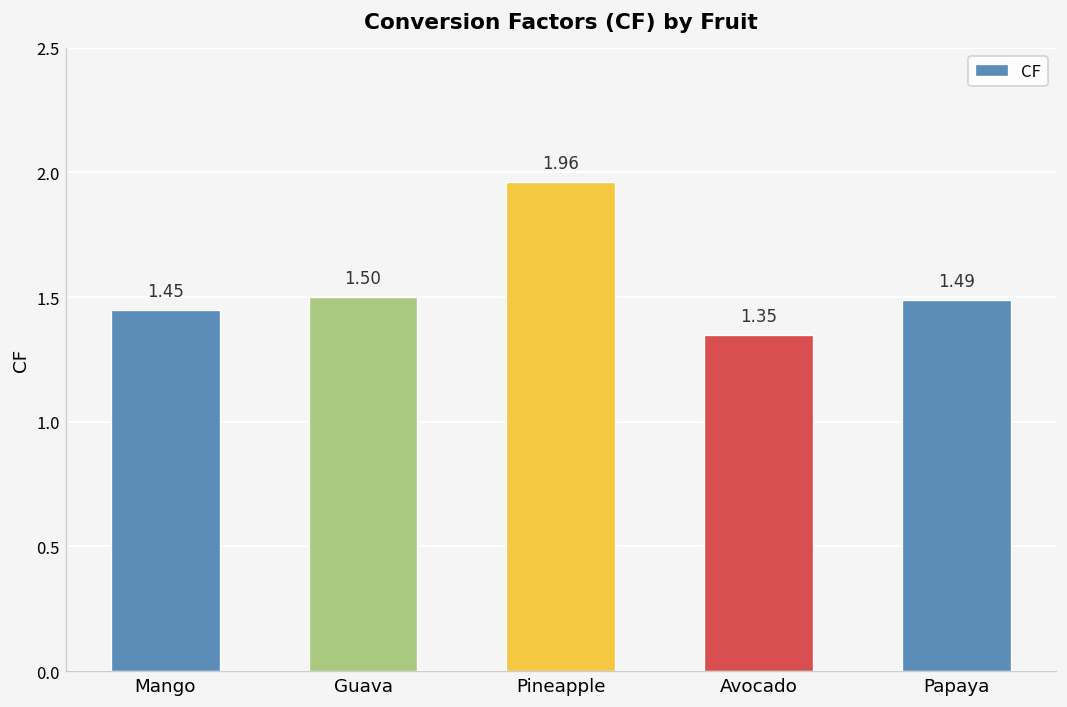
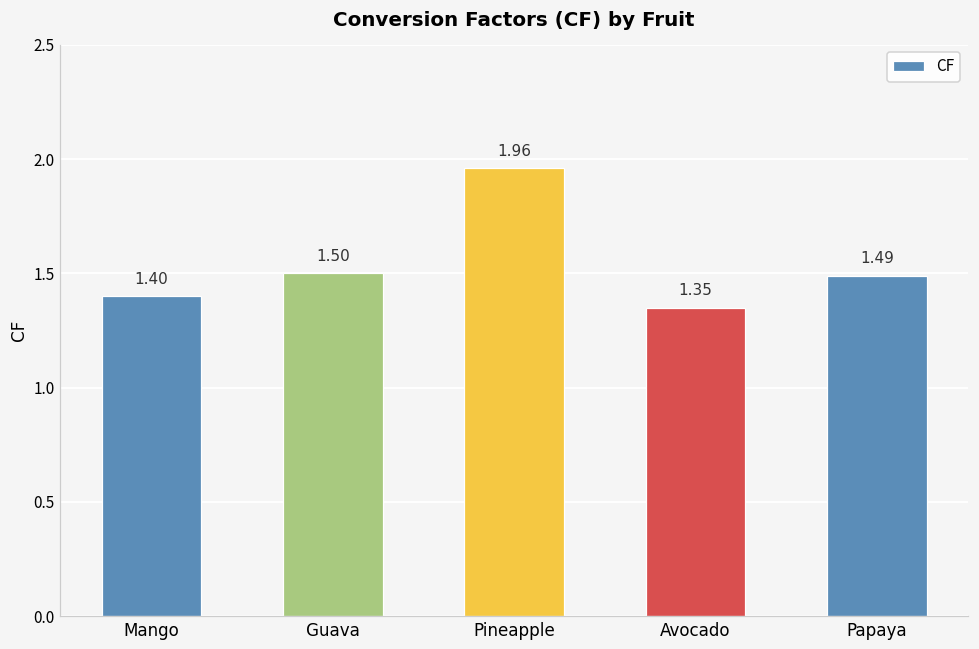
  {
-   "Mango": 1.45,
+   "Mango": 1.40,
    "Guava": 1.50,
    "Pineapple": 1.96,
    "Avocado": 1.35,
    "Papaya": 1.49
  }
